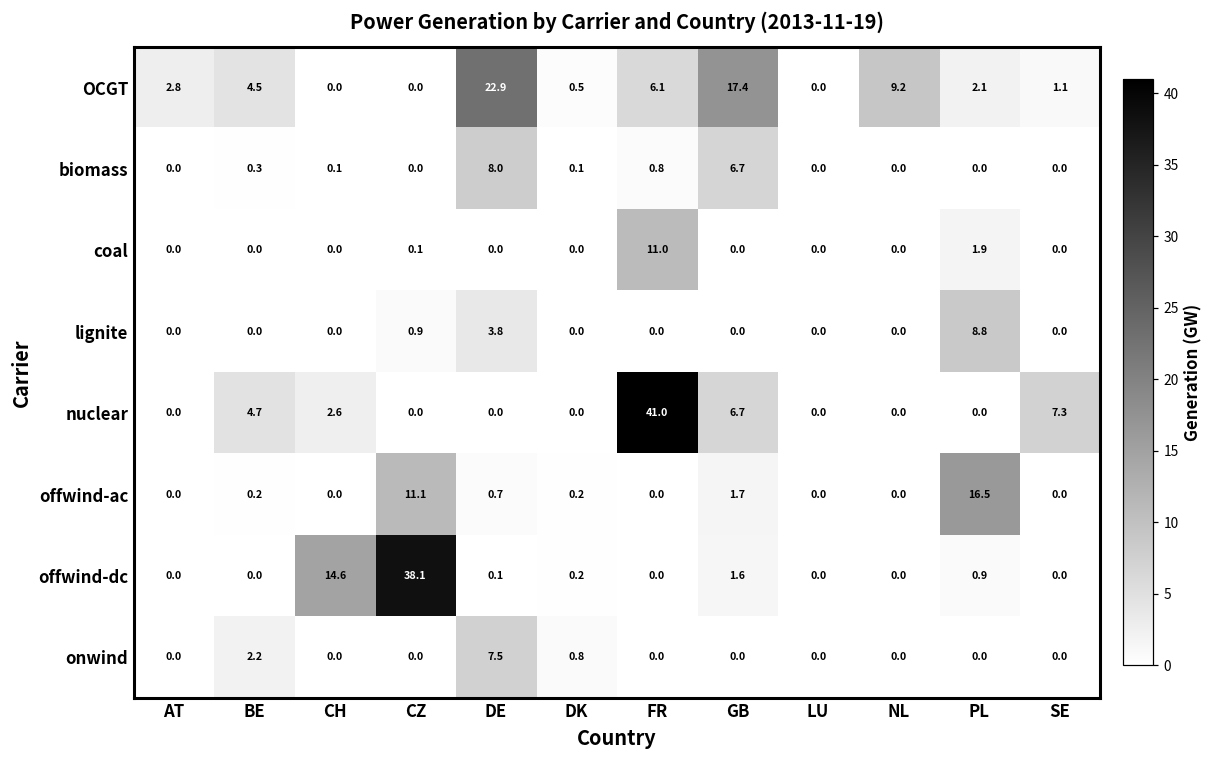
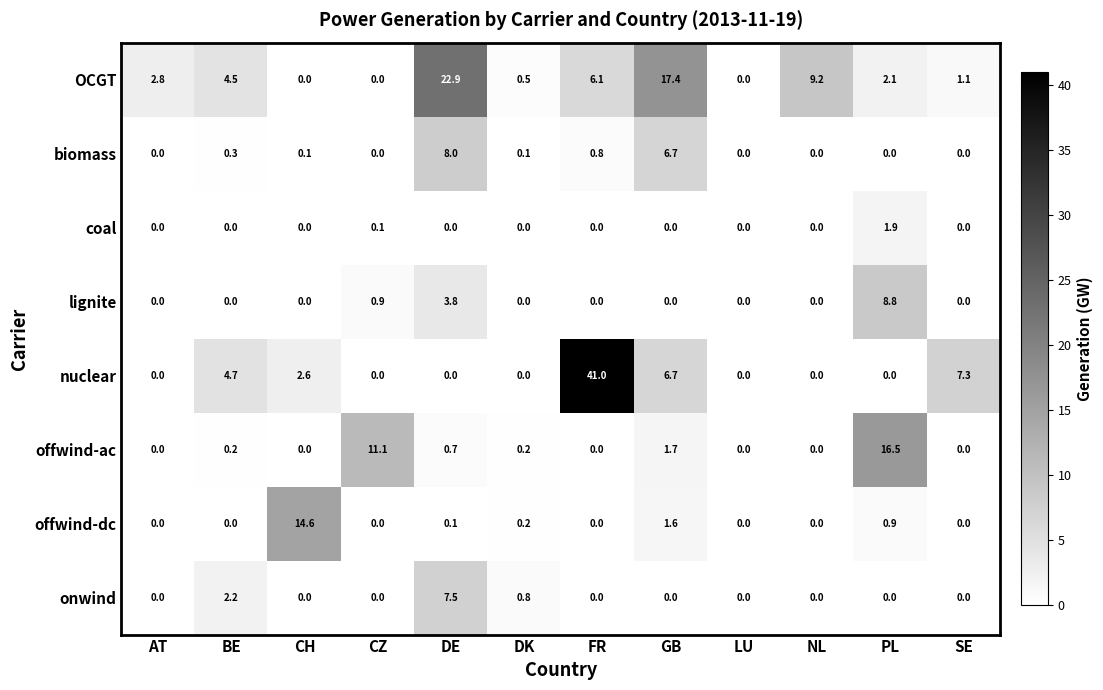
  {
    "OCGT": {
      "AT": 2.8,
      "BE": 4.5,
      "CH": 0.0,
      "CZ": 0.0,
      "DE": 22.9,
      "DK": 0.5,
      "FR": 6.1,
      "GB": 17.4,
      "LU": 0.0,
      "NL": 9.2,
      "PL": 2.1,
      "SE": 1.1
    },
    "biomass": {
      "AT": 0.0,
      "BE": 0.3,
      "CH": 0.1,
      "CZ": 0.0,
      "DE": 8.0,
      "DK": 0.1,
      "FR": 0.8,
      "GB": 6.7,
      "LU": 0.0,
      "NL": 0.0,
      "PL": 0.0,
      "SE": 0.0
    },
    "coal": {
      "AT": 0.0,
      "BE": 0.0,
      "CH": 0.0,
      "CZ": 0.1,
      "DE": 0.0,
      "DK": 0.0,
-     "FR": 11.0,
+     "FR": 0.0,
      "GB": 0.0,
      "LU": 0.0,
      "NL": 0.0,
      "PL": 1.9,
      "SE": 0.0
    },
    "lignite": {
      "AT": 0.0,
      "BE": 0.0,
      "CH": 0.0,
      "CZ": 0.9,
      "DE": 3.8,
      "DK": 0.0,
      "FR": 0.0,
      "GB": 0.0,
      "LU": 0.0,
      "NL": 0.0,
      "PL": 8.8,
      "SE": 0.0
    },
    "nuclear": {
      "AT": 0.0,
      "BE": 4.7,
      "CH": 2.6,
      "CZ": 0.0,
      "DE": 0.0,
      "DK": 0.0,
      "FR": 41.0,
      "GB": 6.7,
      "LU": 0.0,
      "NL": 0.0,
      "PL": 0.0,
      "SE": 7.3
    },
    "offwind-ac": {
      "AT": 0.0,
      "BE": 0.2,
      "CH": 0.0,
      "CZ": 11.1,
      "DE": 0.7,
      "DK": 0.2,
      "FR": 0.0,
      "GB": 1.7,
      "LU": 0.0,
      "NL": 0.0,
      "PL": 16.5,
      "SE": 0.0
    },
    "offwind-dc": {
      "AT": 0.0,
      "BE": 0.0,
      "CH": 14.6,
-     "CZ": 38.1,
+     "CZ": 0.0,
      "DE": 0.1,
      "DK": 0.2,
      "FR": 0.0,
      "GB": 1.6,
      "LU": 0.0,
      "NL": 0.0,
      "PL": 0.9,
      "SE": 0.0
    },
    "onwind": {
      "AT": 0.0,
      "BE": 2.2,
      "CH": 0.0,
      "CZ": 0.0,
      "DE": 7.5,
      "DK": 0.8,
      "FR": 0.0,
      "GB": 0.0,
      "LU": 0.0,
      "NL": 0.0,
      "PL": 0.0,
      "SE": 0.0
    }
  }
